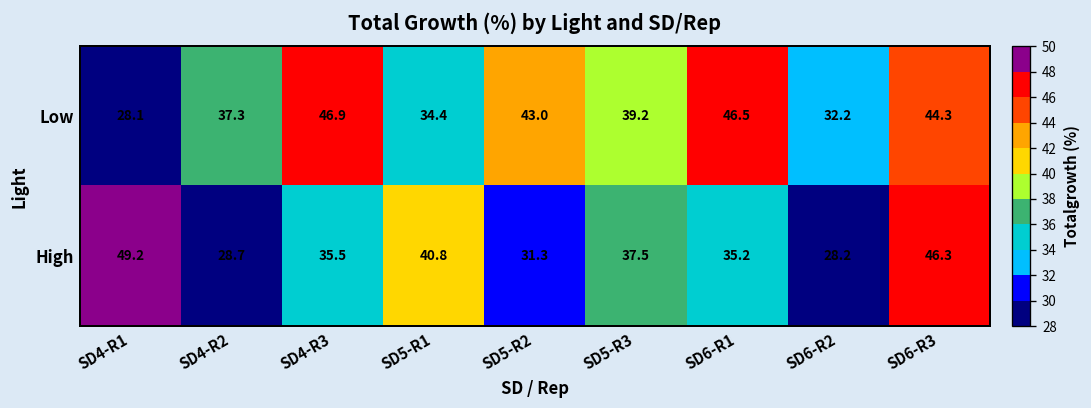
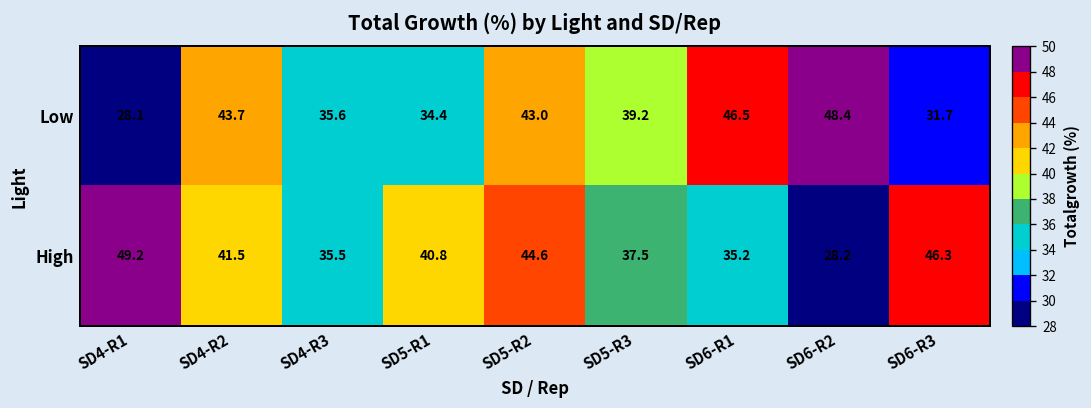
  {
    "Low": {
      "SD4-R1": 28.1,
-     "SD4-R2": 37.3,
-     "SD4-R3": 46.9,
+     "SD4-R2": 43.7,
+     "SD4-R3": 35.6,
      "SD5-R1": 34.4,
      "SD5-R2": 43.0,
      "SD5-R3": 39.2,
      "SD6-R1": 46.5,
-     "SD6-R2": 32.2,
-     "SD6-R3": 44.3
+     "SD6-R2": 48.4,
+     "SD6-R3": 31.7
    },
    "High": {
      "SD4-R1": 49.2,
-     "SD4-R2": 28.7,
+     "SD4-R2": 41.5,
      "SD4-R3": 35.5,
      "SD5-R1": 40.8,
-     "SD5-R2": 31.3,
+     "SD5-R2": 44.6,
      "SD5-R3": 37.5,
      "SD6-R1": 35.2,
      "SD6-R2": 28.2,
      "SD6-R3": 46.3
    }
  }
